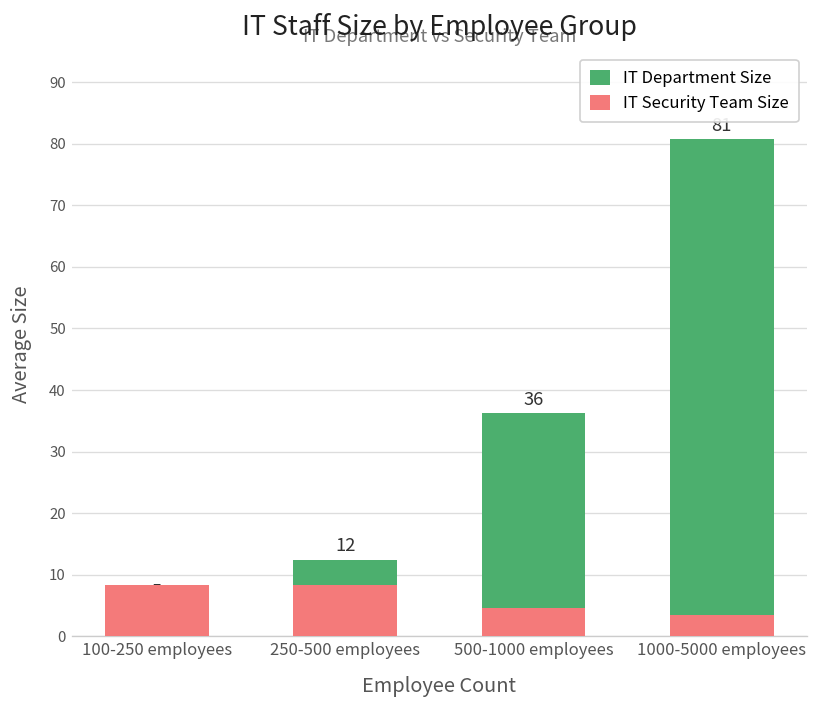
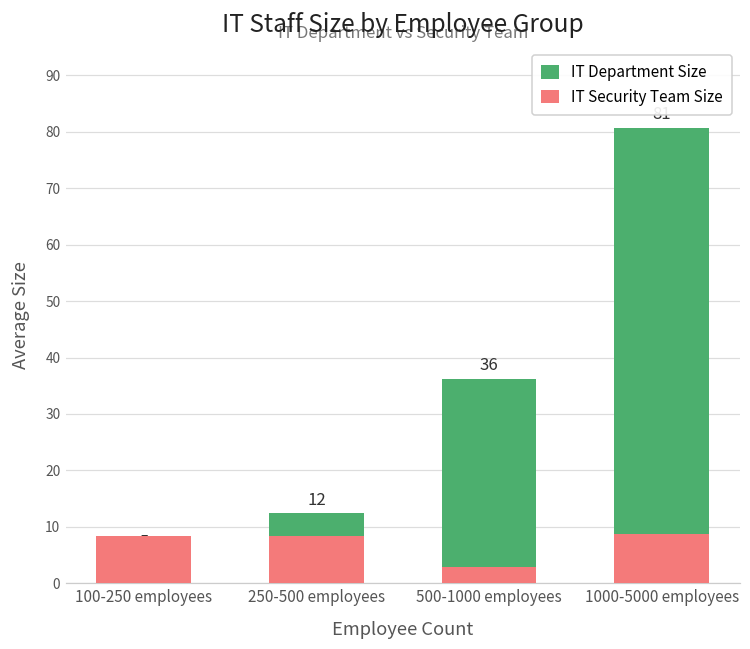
  {
    "IT Department Size": {
      "250-500 employees": 12,
      "500-1000 employees": 36
    },
    "IT Security Team Size": {
-     "500-1000 employees": 5,
-     "1000-5000 employees": 4
+     "500-1000 employees": 3,
+     "1000-5000 employees": 9
    }
  }
